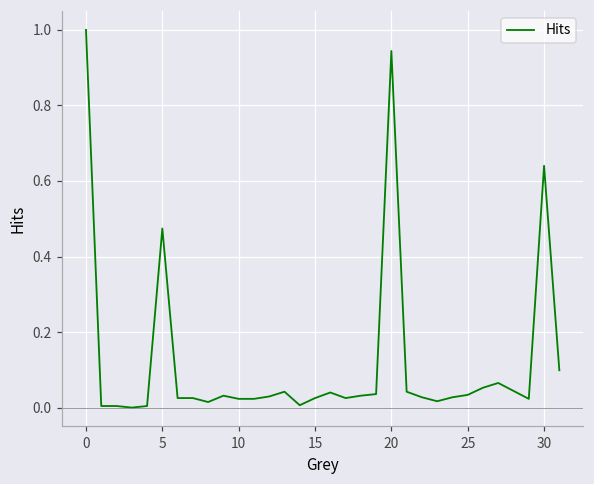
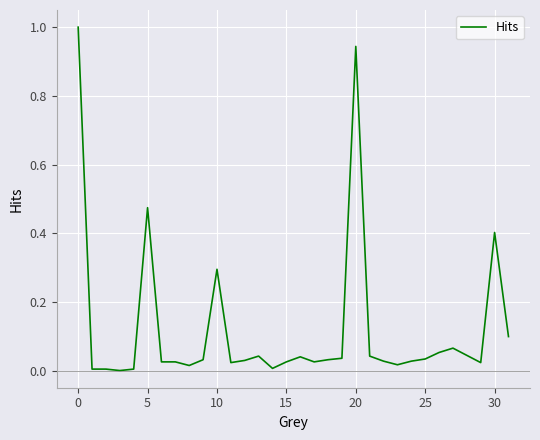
  {
    "0": 1.00,
    "5": 0.47,
-   "10": 0.02,
+   "10": 0.29,
    "15": 0.03,
    "20": 0.94,
    "25": 0.03,
-   "30": 0.64
+   "30": 0.40
  }
